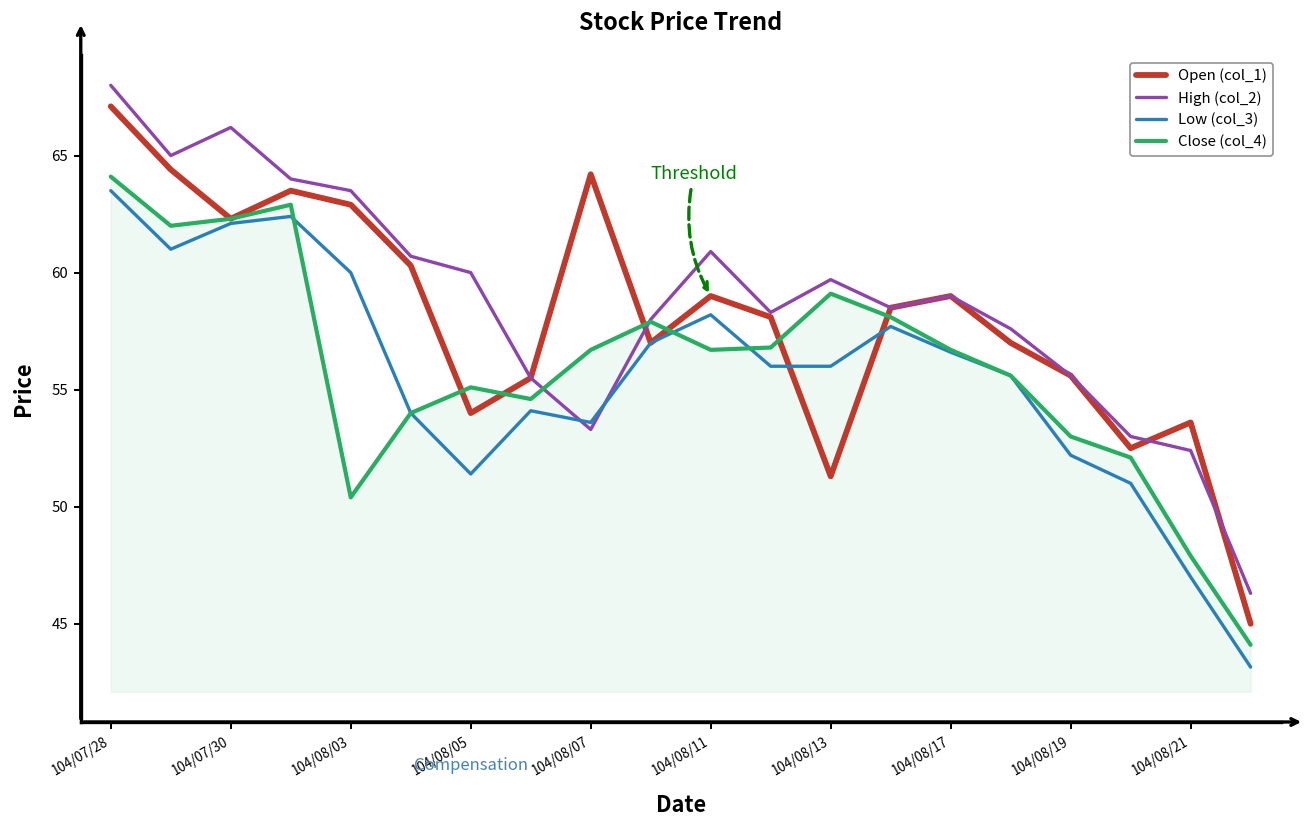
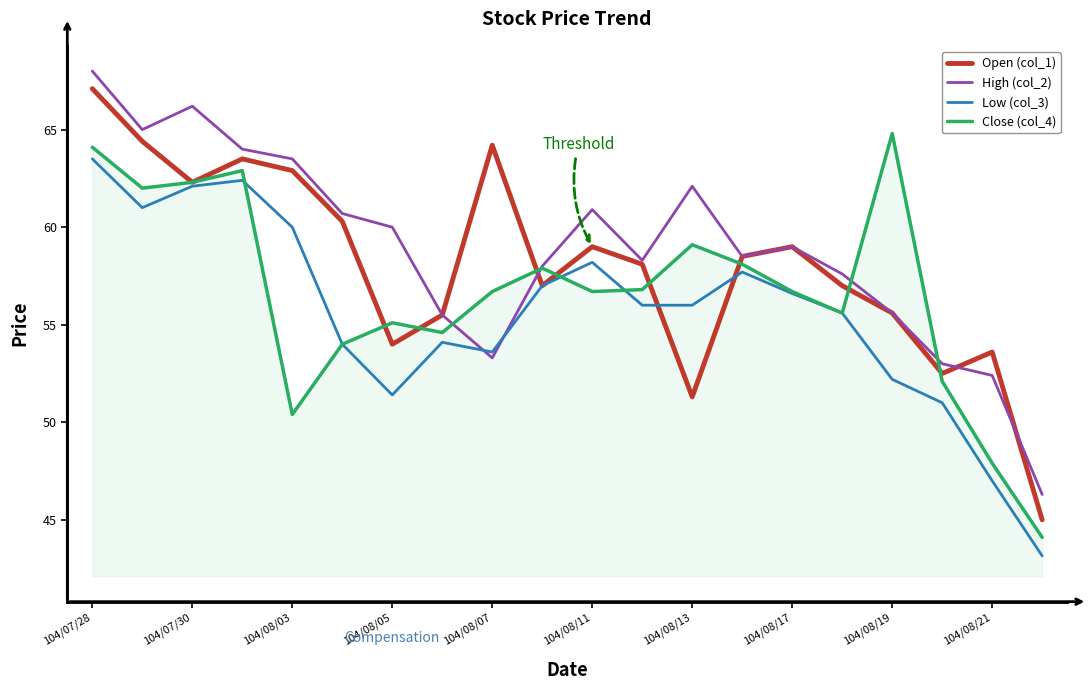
  {
    "Open (col_1)": {
      "104/07/28": 67.1,
      "104/08/03": 62.9,
      "104/08/05": 54.0,
      "104/08/07": 64.2,
      "104/08/11": 59.0,
      "104/08/13": 51.3,
      "104/08/21": 53.6
    },
    "High (col_2)": {
      "104/07/28": 68.0,
      "104/07/30": 66.2,
      "104/08/03": 63.5,
      "104/08/05": 60.0,
      "104/08/07": 53.3,
      "104/08/11": 60.9,
-     "104/08/13": 59.7,
+     "104/08/13": 62.1,
      "104/08/21": 52.4
    },
    "Low (col_3)": {
      "104/07/28": 63.5,
      "104/07/30": 62.1,
      "104/08/03": 60.0,
      "104/08/05": 51.4,
      "104/08/07": 53.6,
      "104/08/11": 58.2,
      "104/08/13": 56.0,
      "104/08/19": 52.2,
      "104/08/21": 47.0
    },
    "Close (col_4)": {
      "104/07/28": 64.1,
      "104/08/03": 50.4,
      "104/08/05": 55.1,
      "104/08/07": 56.7,
      "104/08/11": 56.7,
      "104/08/13": 59.1,
-     "104/08/19": 53.0,
+     "104/08/19": 64.8,
      "104/08/21": 47.9
    }
  }
